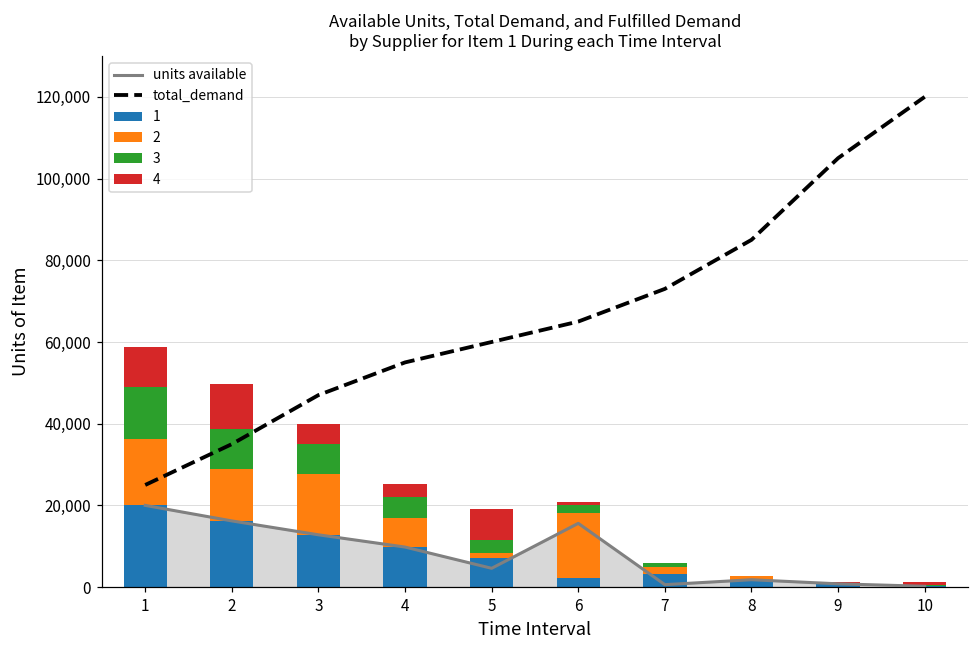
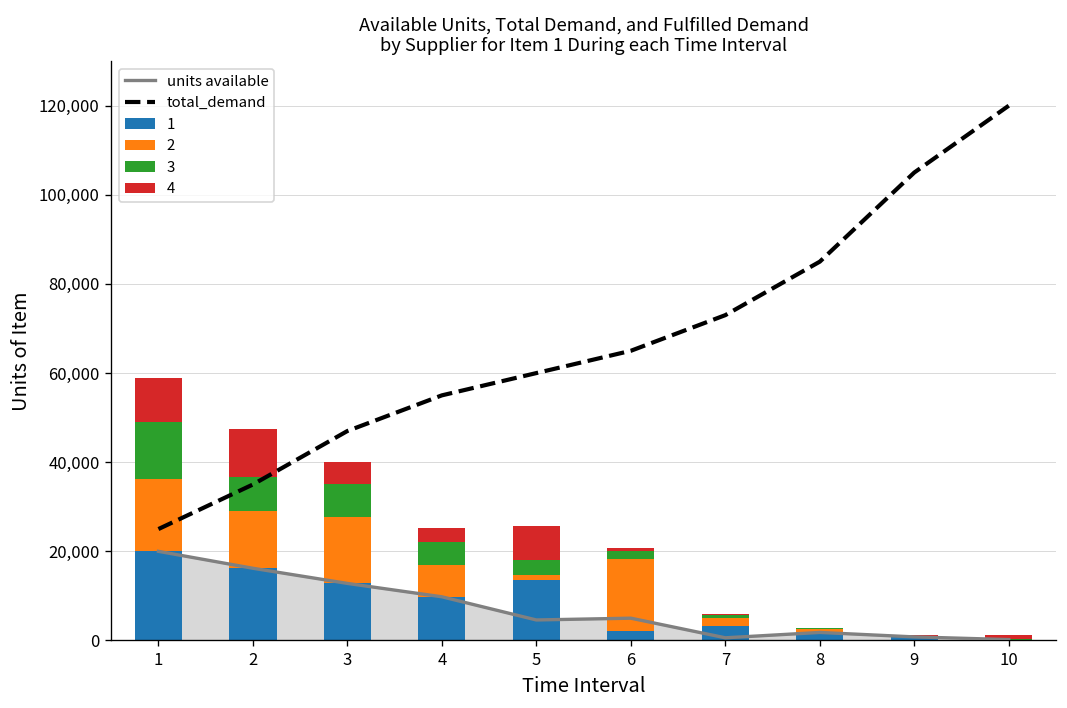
  {
    "units available": {
      "1": "20,000",
      "2": "16,000",
      "3": "13,000",
      "4": "10,000",
      "5": "5,000",
-     "6": "16,000",
+     "6": "5,000",
      "7": "1,000",
      "8": "2,000",
      "9": "1,000",
      "10": "0"
    },
    "1": {
      "1": "20,000",
      "2": "16,000",
      "3": "13,000",
      "4": "10,000",
-     "5": "7,000",
+     "5": "14,000",
      "6": "2,000",
      "7": "3,000",
      "8": "2,000",
      "9": "1,000"
    },
    "total_demand": {
      "1": "25,000",
      "2": "35,000",
      "3": "47,000",
      "4": "55,000",
      "5": "60,000",
      "6": "65,000",
      "7": "73,000",
      "8": "85,000",
      "9": "105,000",
      "10": "120,000"
    },
    "2": {
      "1": "16,000",
      "2": "13,000",
      "3": "15,000",
      "4": "7,000",
      "5": "1,000",
      "6": "16,000",
      "7": "2,000",
      "8": "1,000",
      "10": "0"
    },
    "3": {
      "1": "13,000",
-     "2": "10,000",
+     "2": "8,000",
      "3": "7,000",
      "4": "5,000",
      "5": "3,000",
      "6": "2,000",
      "7": "1,000",
      "9": "0"
    },
    "4": {
      "1": "10,000",
      "2": "11,000",
      "3": "5,000",
      "4": "3,000",
      "5": "8,000",
      "6": "1,000",
      "8": "0",
      "10": "1,000"
    }
  }
